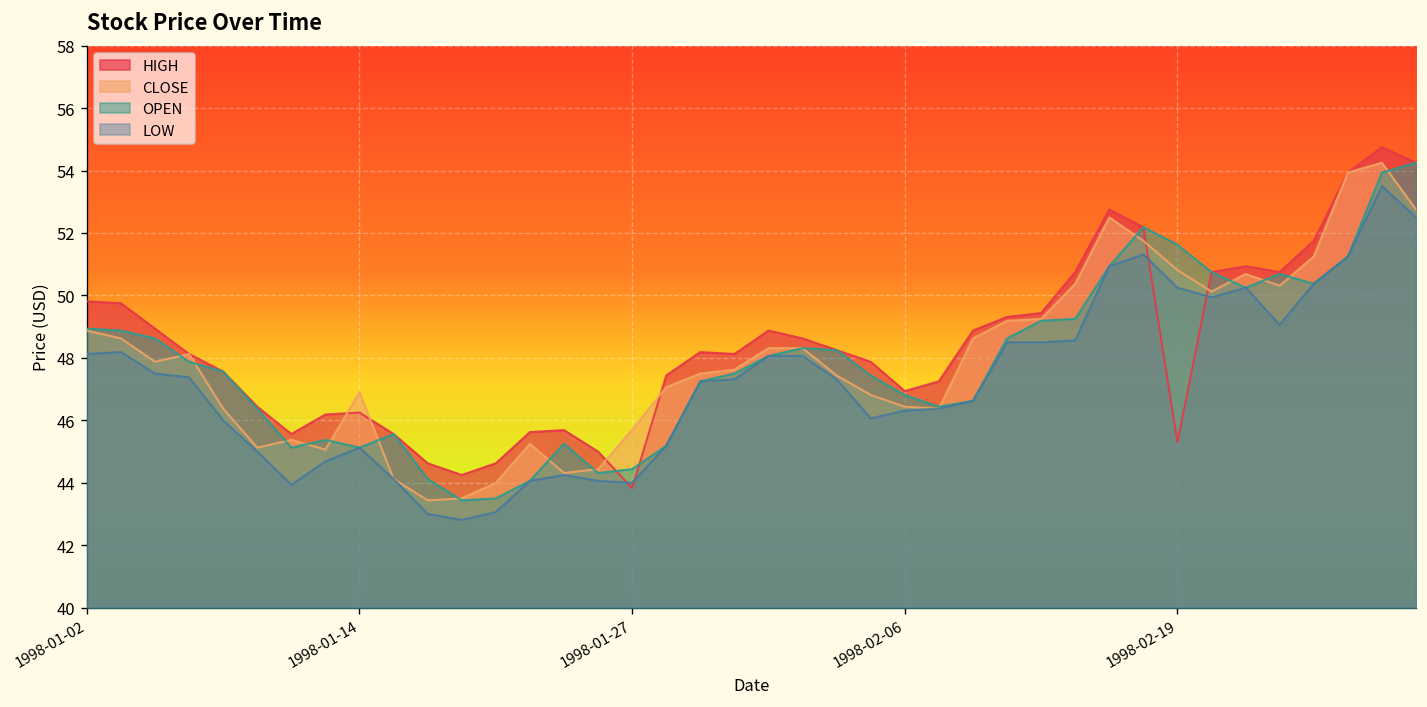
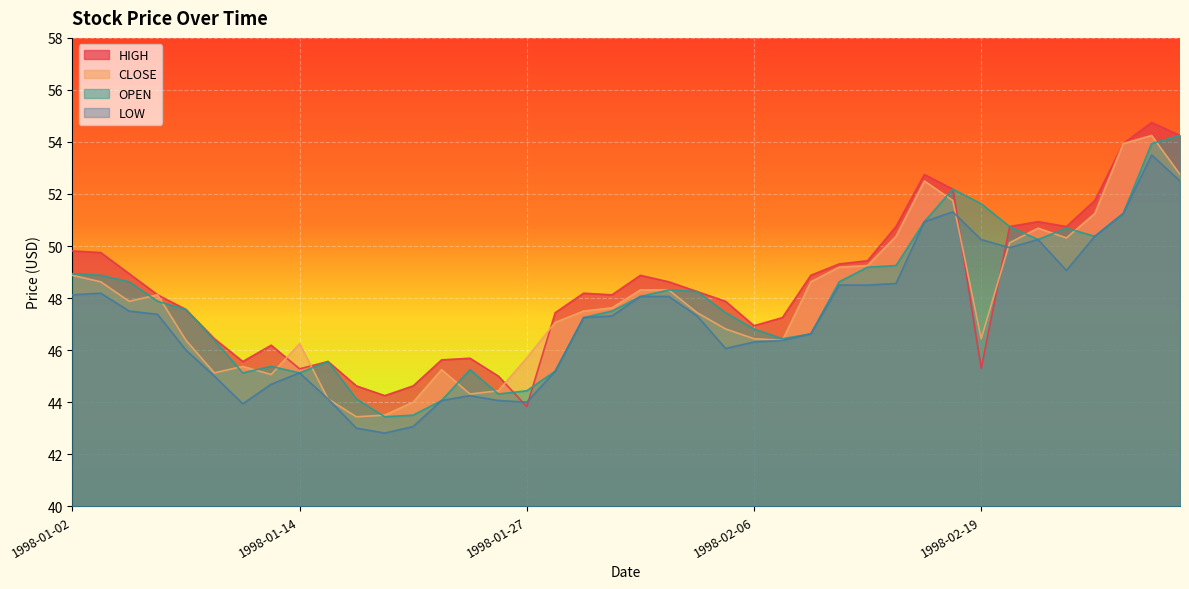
  {
    "HIGH": {
      "1998-01-02": 49.8,
-     "1998-01-14": 46.3,
+     "1998-01-14": 45.3,
      "1998-01-27": 43.8,
      "1998-02-06": 46.9,
      "1998-02-19": 45.3
    },
    "CLOSE": {
-     "1998-01-14": 46.9,
+     "1998-01-14": 46.3,
      "1998-01-27": 45.7,
      "1998-02-06": 46.4,
-     "1998-02-19": 50.8
+     "1998-02-19": 46.4
    }
  }
